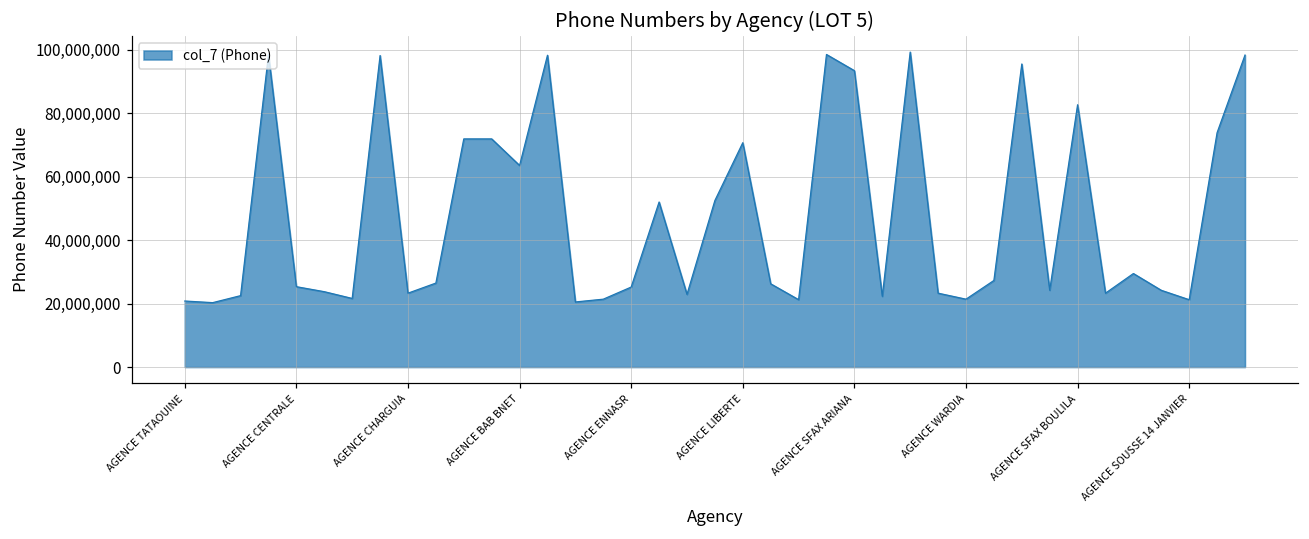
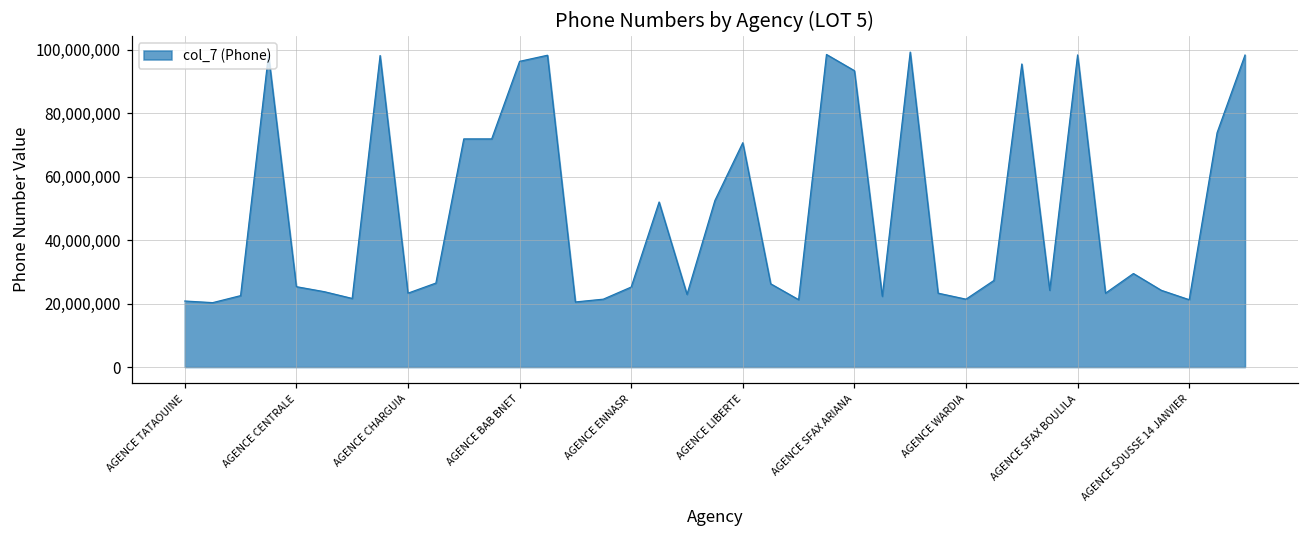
  {
    "AGENCE TATAOUINE": "21,000,000",
-   "AGENCE BAB BNET": "64,000,000",
+   "AGENCE BAB BNET": "96,000,000",
    "AGENCE SFAX ARIANA": "93,000,000",
-   "AGENCE SFAX BOULILA": "83,000,000",
+   "AGENCE SFAX BOULILA": "98,000,000",
    "AGENCE SOUSSE 14 JANVIER": "21,000,000"
  }
